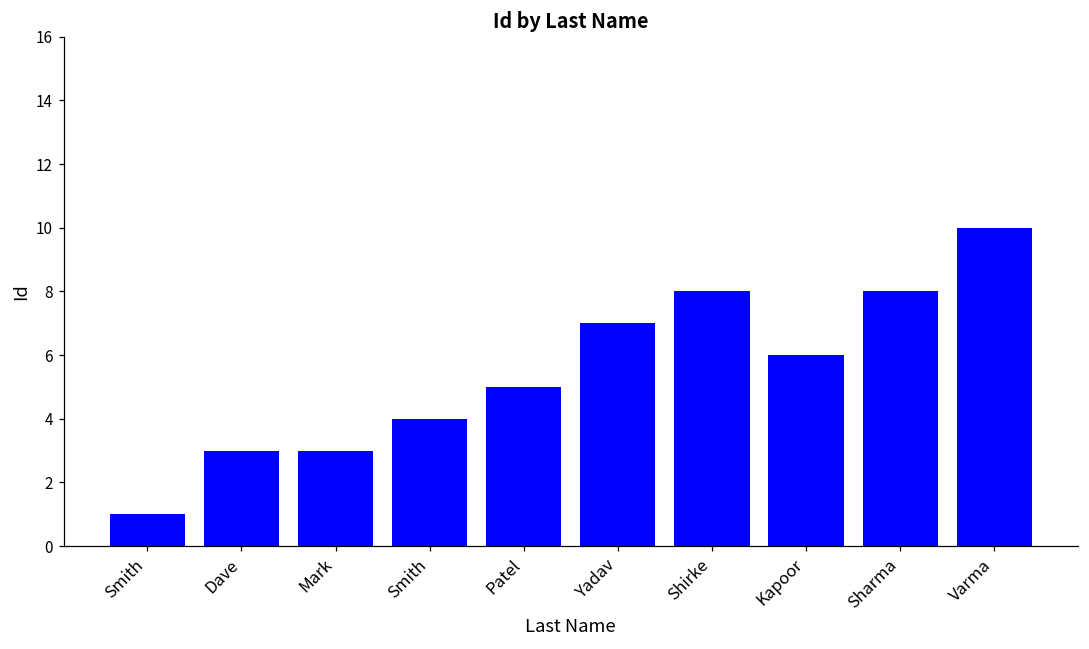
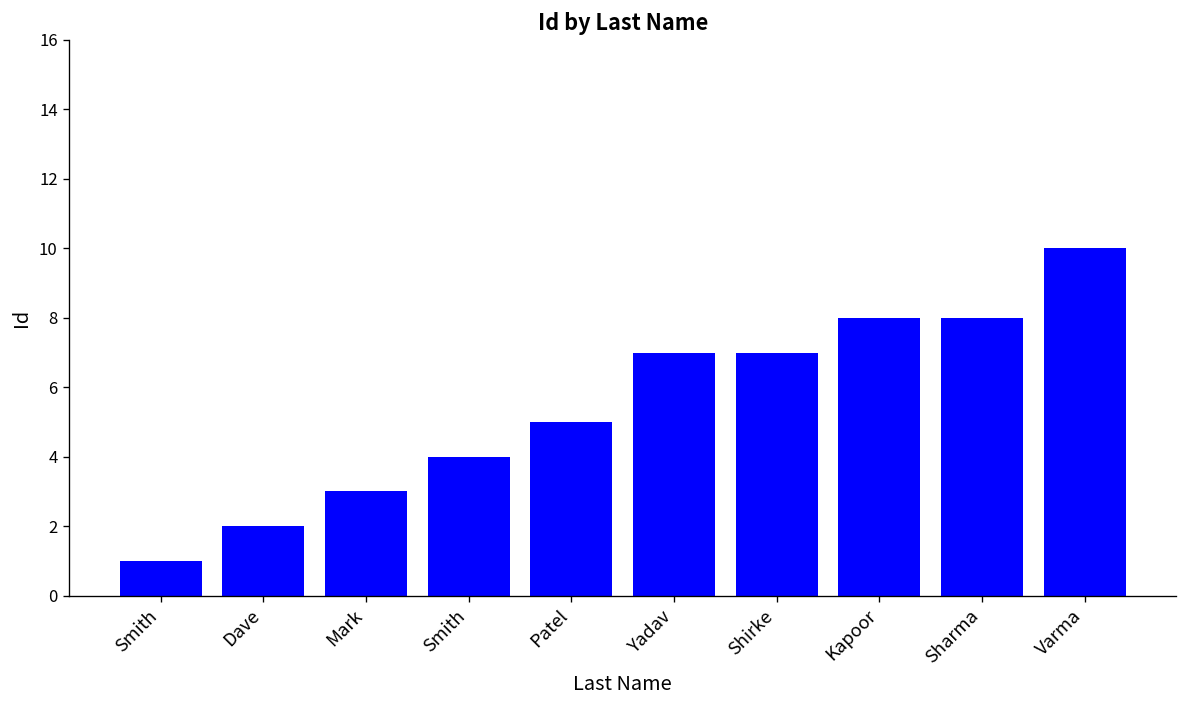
  {
-   "Dave": 3,
+   "Dave": 2,
    "Mark": 3,
    "Patel": 5,
    "Yadav": 7,
-   "Shirke": 8,
-   "Kapoor": 6,
+   "Shirke": 7,
+   "Kapoor": 8,
    "Sharma": 8,
    "Varma": 10
  }
